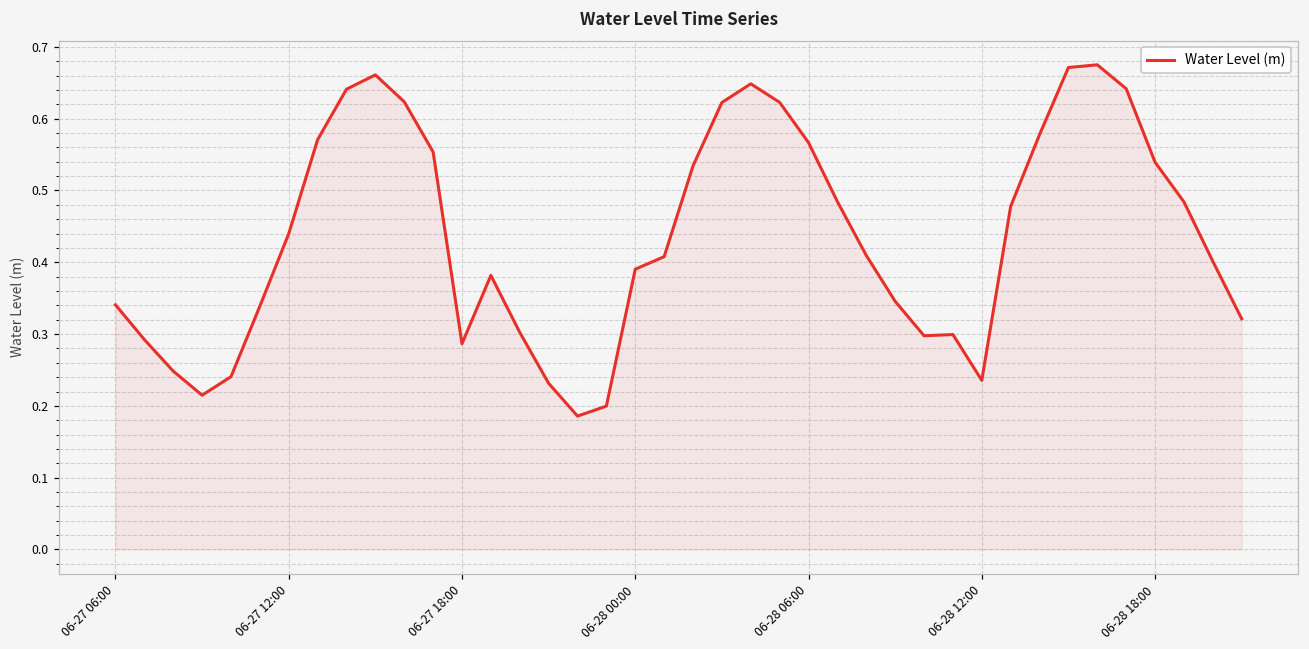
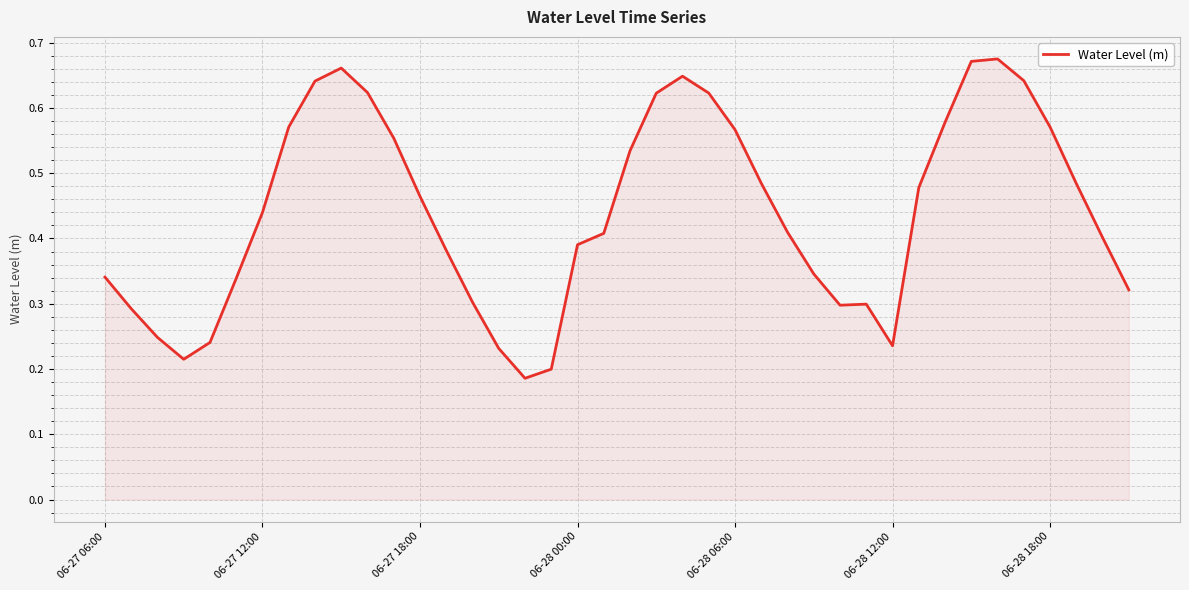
  {
    "06-27 06:00": 0.34,
    "06-27 12:00": 0.44,
-   "06-27 18:00": 0.29,
+   "06-27 18:00": 0.46,
    "06-28 00:00": 0.39,
    "06-28 06:00": 0.57,
    "06-28 12:00": 0.24,
-   "06-28 18:00": 0.54
+   "06-28 18:00": 0.57
  }
